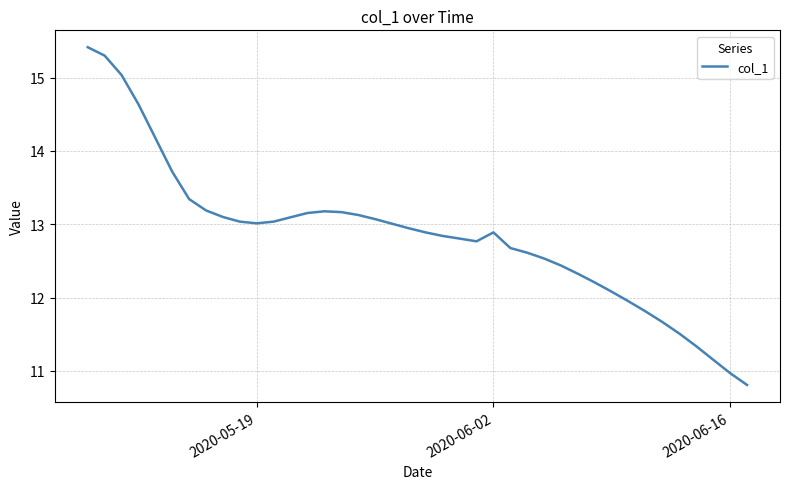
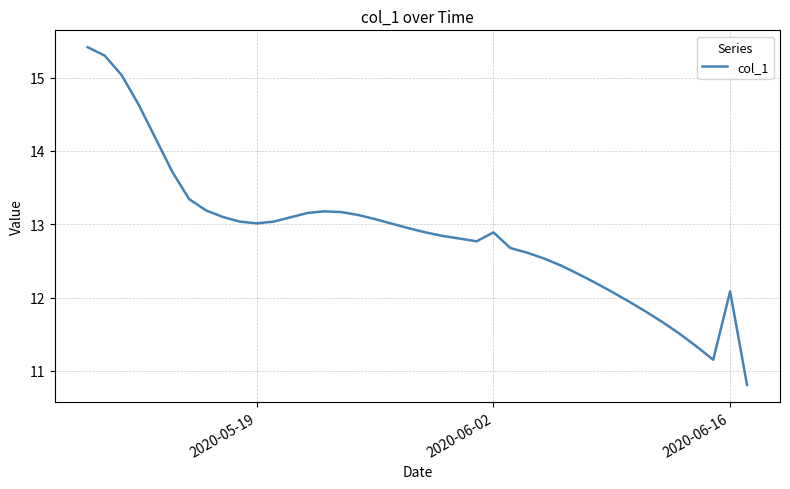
  {
    "2020-05-19": 13.0,
    "2020-06-02": 12.9,
-   "2020-06-16": 11.0
+   "2020-06-16": 12.1
  }
